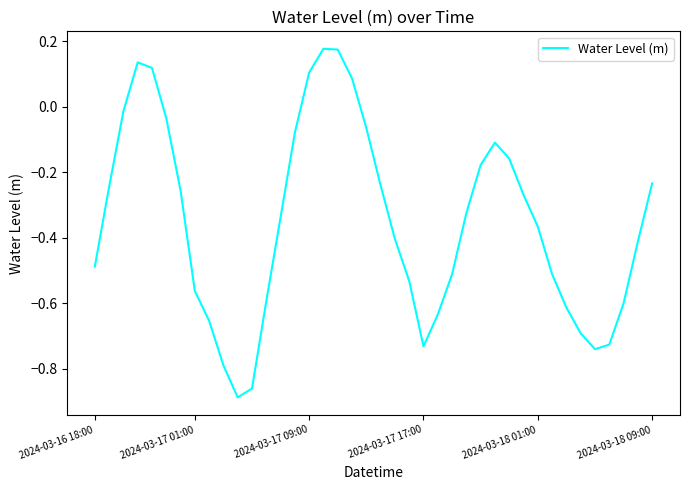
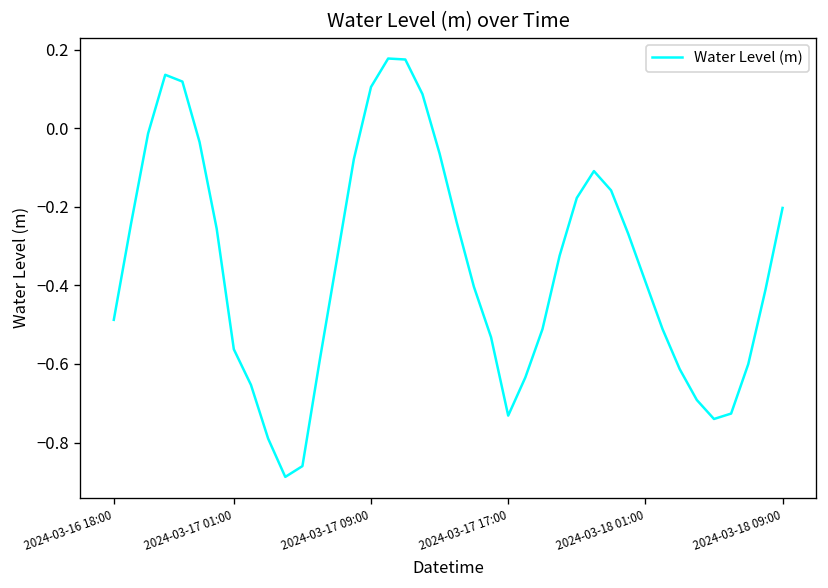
  {
    "2024-03-16 18:00": -0.49,
    "2024-03-17 01:00": -0.56,
    "2024-03-17 09:00": 0.11,
    "2024-03-17 17:00": -0.73,
-   "2024-03-18 01:00": -0.37,
-   "2024-03-18 09:00": -0.23
+   "2024-03-18 01:00": -0.39,
+   "2024-03-18 09:00": -0.20
  }
